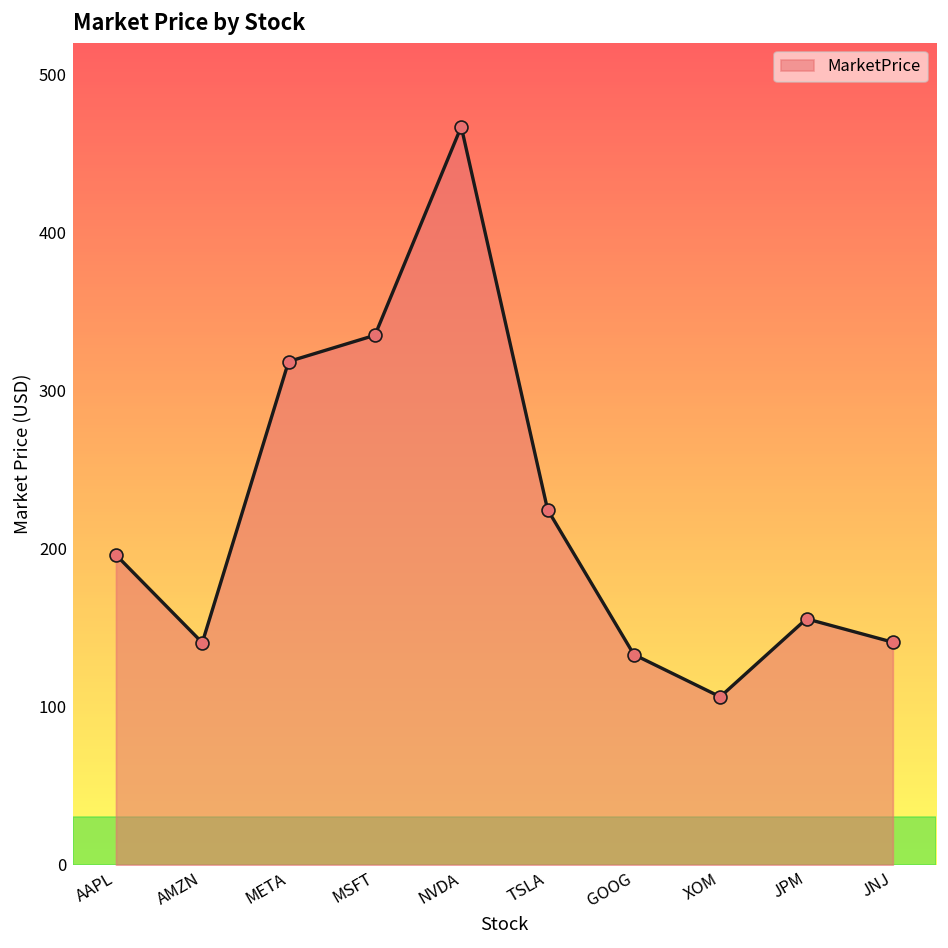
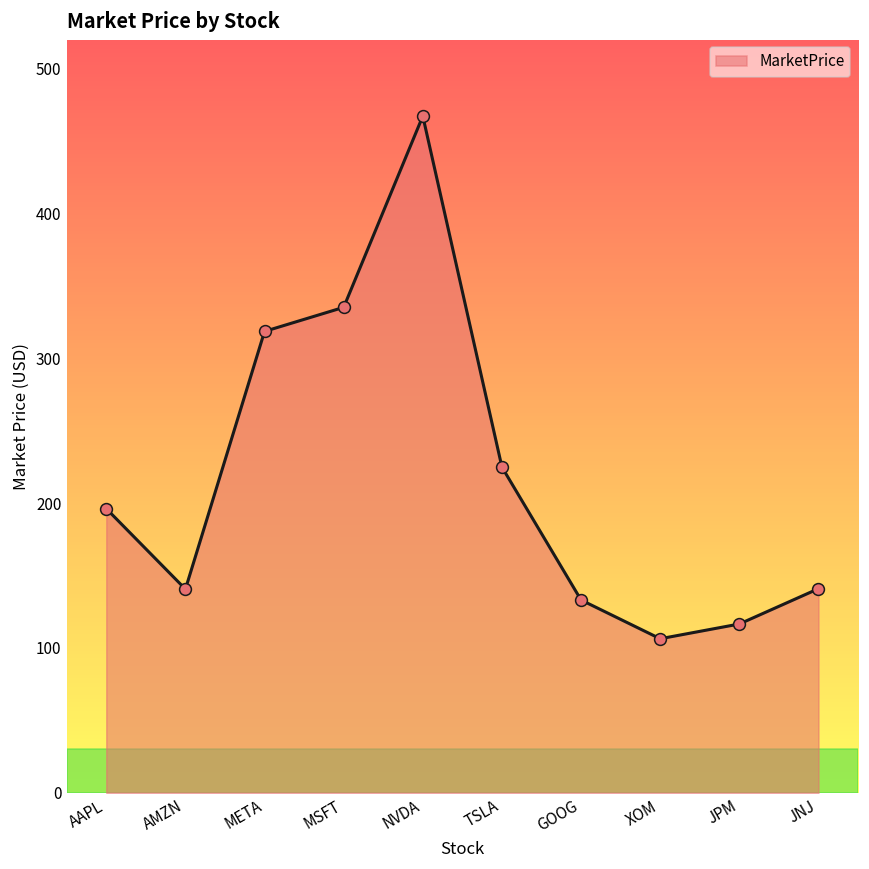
  {
    "AAPL": 196,
    "AMZN": 141,
    "META": 319,
    "MSFT": 335,
    "NVDA": 467,
    "TSLA": 225,
    "GOOG": 133,
    "XOM": 106,
-   "JPM": 156,
+   "JPM": 117,
    "JNJ": 141
  }
